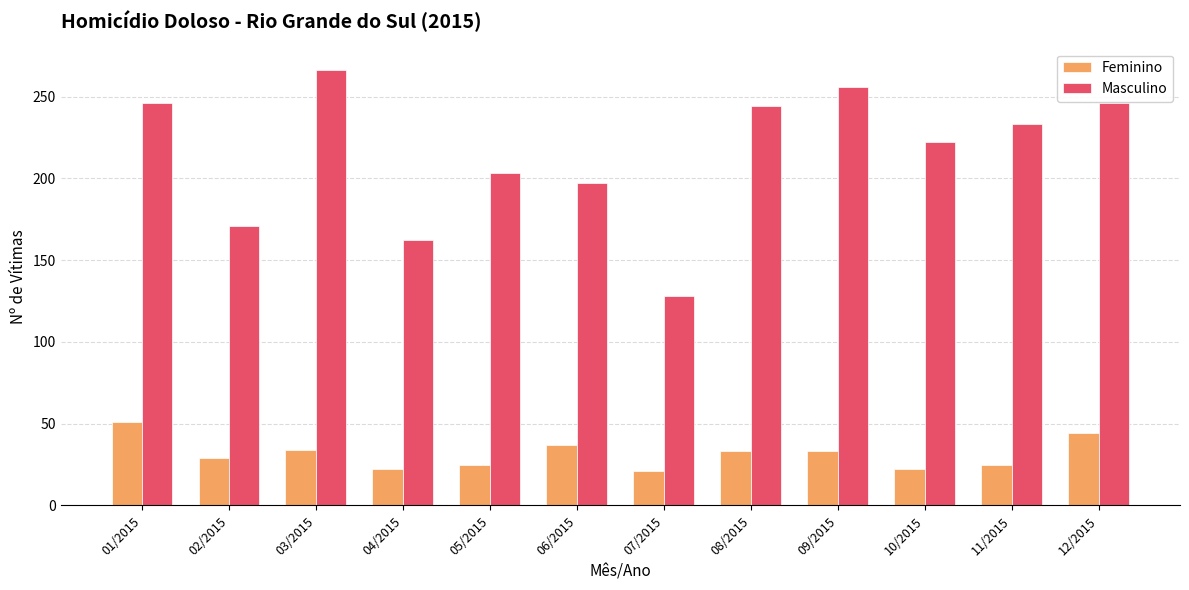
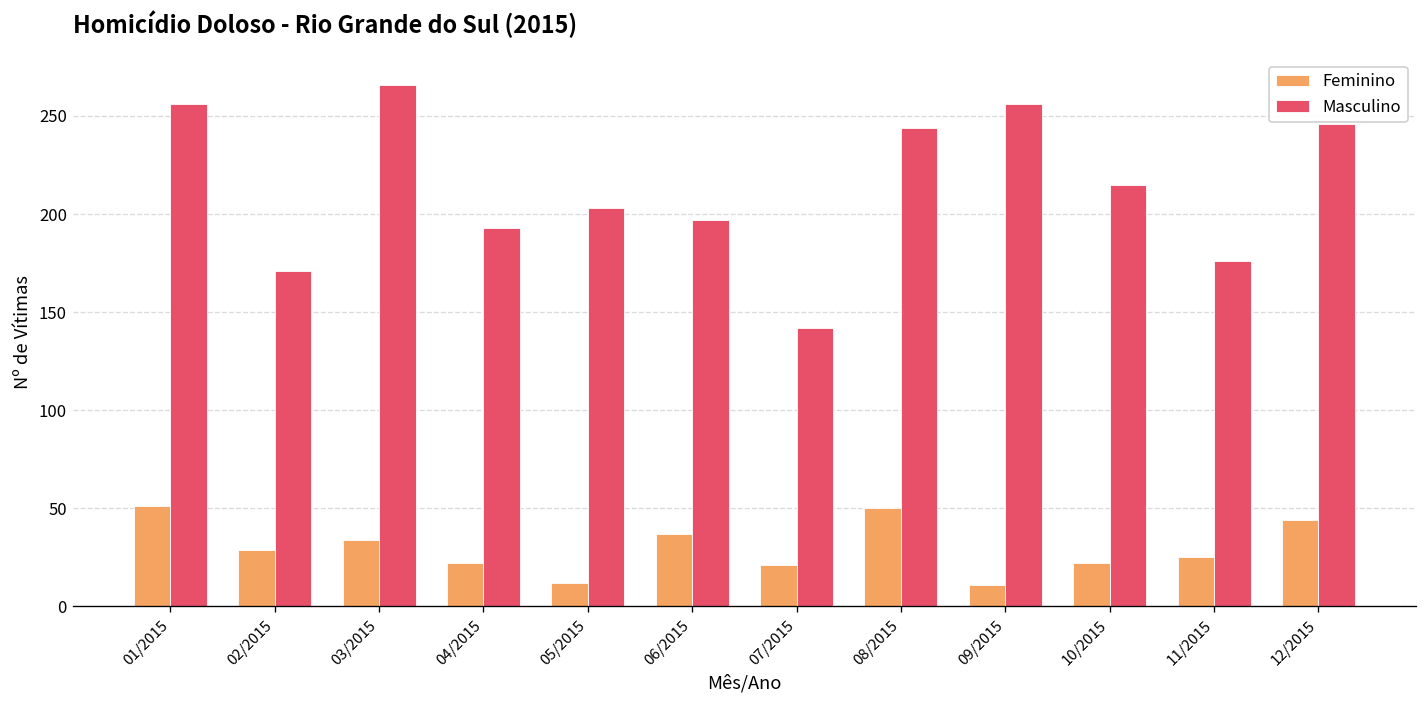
  {
    "Feminino": {
      "01/2015": 51,
      "02/2015": 29,
      "03/2015": 34,
      "04/2015": 22,
-     "05/2015": 25,
+     "05/2015": 12,
      "06/2015": 37,
      "07/2015": 21,
-     "08/2015": 33,
-     "09/2015": 33,
+     "08/2015": 50,
+     "09/2015": 11,
      "10/2015": 22,
      "11/2015": 25,
      "12/2015": 44
    },
    "Masculino": {
-     "01/2015": 246,
+     "01/2015": 256,
      "02/2015": 171,
      "03/2015": 266,
-     "04/2015": 162,
+     "04/2015": 193,
      "05/2015": 203,
      "06/2015": 197,
-     "07/2015": 128,
+     "07/2015": 142,
      "08/2015": 244,
      "09/2015": 256,
-     "10/2015": 222,
-     "11/2015": 233,
+     "10/2015": 215,
+     "11/2015": 176,
      "12/2015": 246
    }
  }
